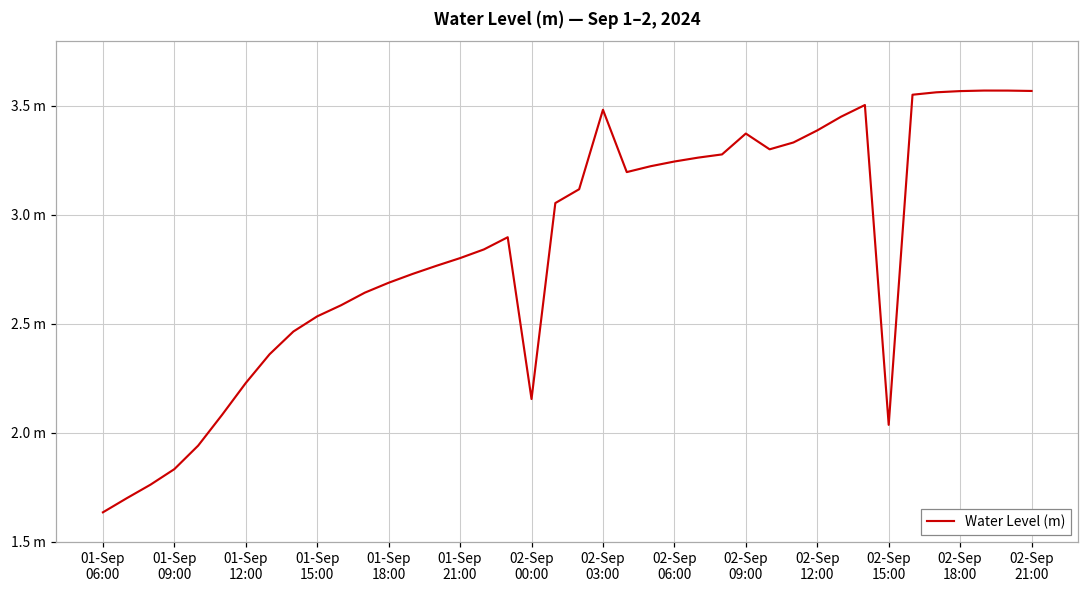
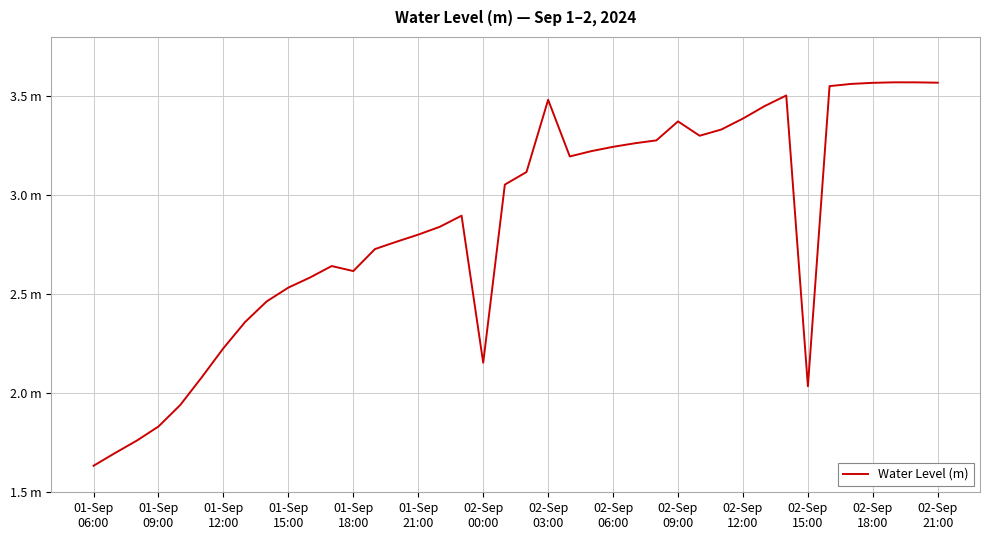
  {
    "01-Sep 06:00": "1.63 m",
    "01-Sep 09:00": "1.83 m",
    "01-Sep 12:00": "2.23 m",
    "01-Sep 15:00": "2.53 m",
-   "01-Sep 18:00": "2.69 m",
+   "01-Sep 18:00": "2.62 m",
    "01-Sep 21:00": "2.80 m",
    "02-Sep 00:00": "2.15 m",
    "02-Sep 03:00": "3.48 m",
    "02-Sep 06:00": "3.24 m",
    "02-Sep 09:00": "3.37 m",
    "02-Sep 12:00": "3.39 m",
    "02-Sep 15:00": "2.04 m",
    "02-Sep 18:00": "3.57 m",
    "02-Sep 21:00": "3.57 m"
  }
